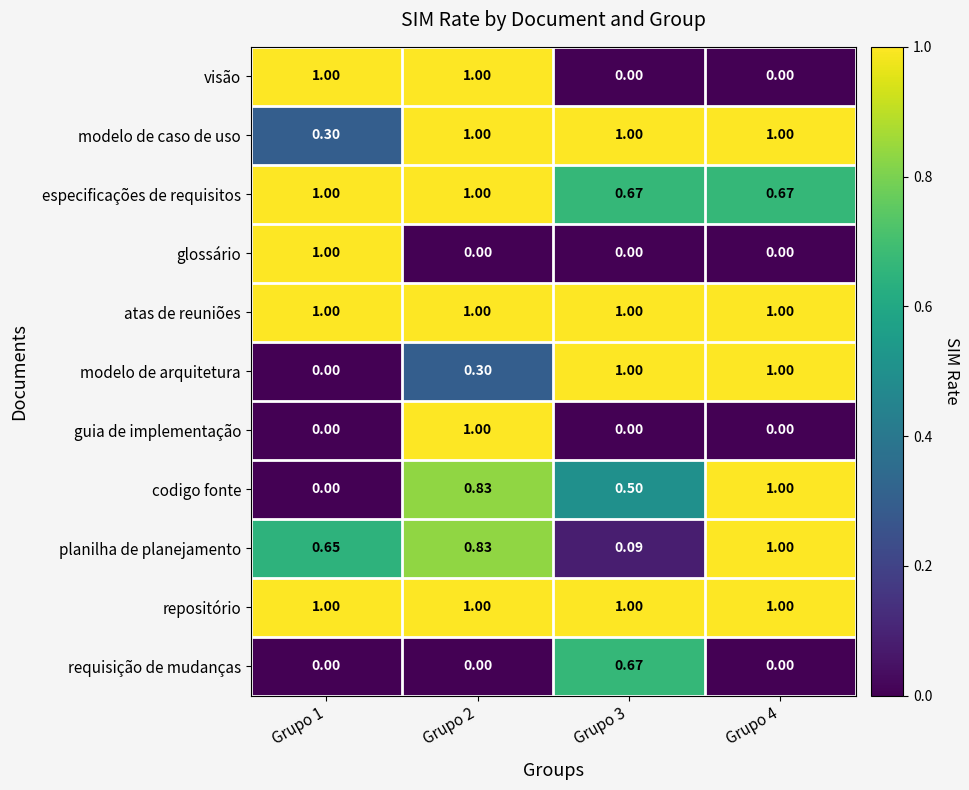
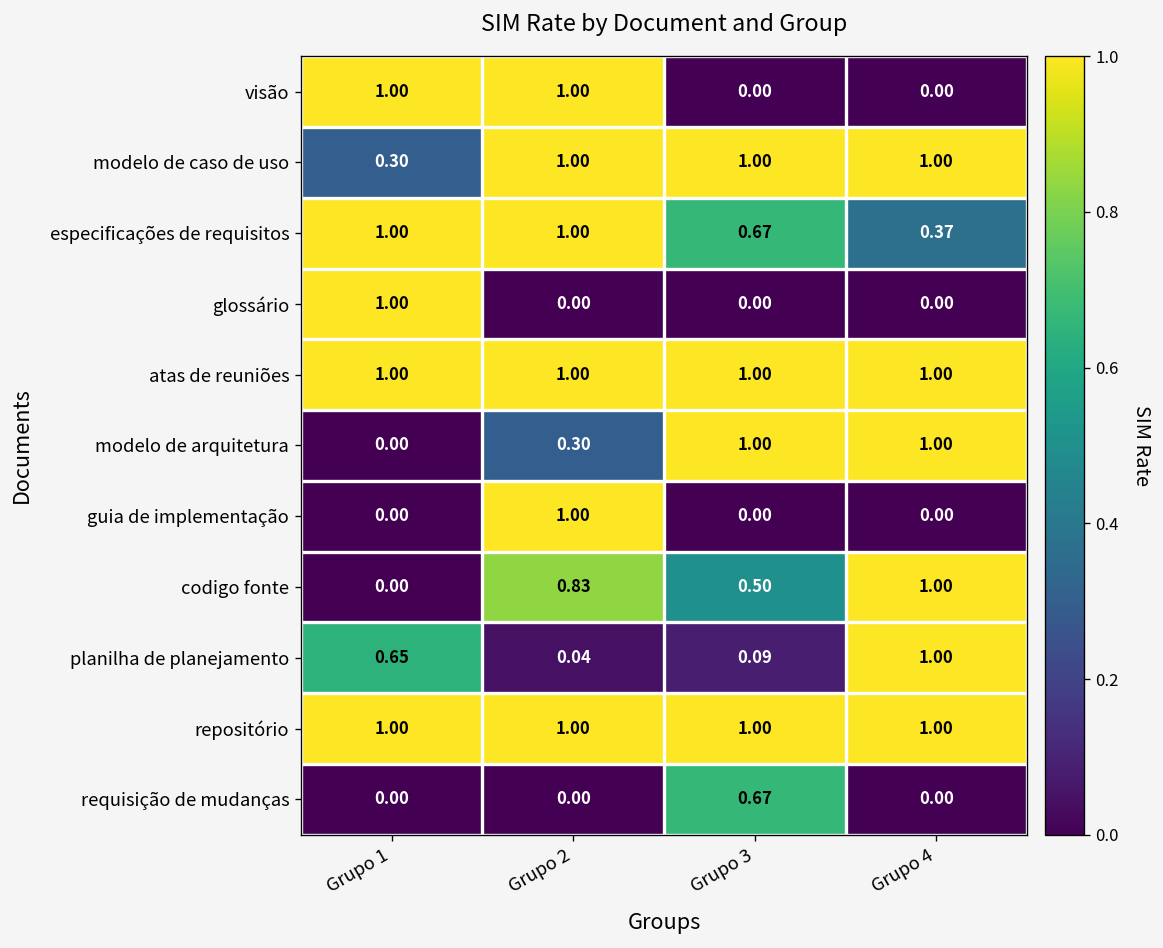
  {
    "visão": {
      "Grupo 1": 1.00,
      "Grupo 2": 1.00,
      "Grupo 3": 0.00,
      "Grupo 4": 0.00
    },
    "modelo de caso de uso": {
      "Grupo 1": 0.30,
      "Grupo 2": 1.00,
      "Grupo 3": 1.00,
      "Grupo 4": 1.00
    },
    "especificações de requisitos": {
      "Grupo 1": 1.00,
      "Grupo 2": 1.00,
      "Grupo 3": 0.67,
-     "Grupo 4": 0.67
+     "Grupo 4": 0.37
    },
    "glossário": {
      "Grupo 1": 1.00,
      "Grupo 2": 0.00,
      "Grupo 3": 0.00,
      "Grupo 4": 0.00
    },
    "atas de reuniões": {
      "Grupo 1": 1.00,
      "Grupo 2": 1.00,
      "Grupo 3": 1.00,
      "Grupo 4": 1.00
    },
    "modelo de arquitetura": {
      "Grupo 1": 0.00,
      "Grupo 2": 0.30,
      "Grupo 3": 1.00,
      "Grupo 4": 1.00
    },
    "guia de implementação": {
      "Grupo 1": 0.00,
      "Grupo 2": 1.00,
      "Grupo 3": 0.00,
      "Grupo 4": 0.00
    },
    "codigo fonte": {
      "Grupo 1": 0.00,
      "Grupo 2": 0.83,
      "Grupo 3": 0.50,
      "Grupo 4": 1.00
    },
    "planilha de planejamento": {
      "Grupo 1": 0.65,
-     "Grupo 2": 0.83,
+     "Grupo 2": 0.04,
      "Grupo 3": 0.09,
      "Grupo 4": 1.00
    },
    "repositório": {
      "Grupo 1": 1.00,
      "Grupo 2": 1.00,
      "Grupo 3": 1.00,
      "Grupo 4": 1.00
    },
    "requisição de mudanças": {
      "Grupo 1": 0.00,
      "Grupo 2": 0.00,
      "Grupo 3": 0.67,
      "Grupo 4": 0.00
    }
  }
